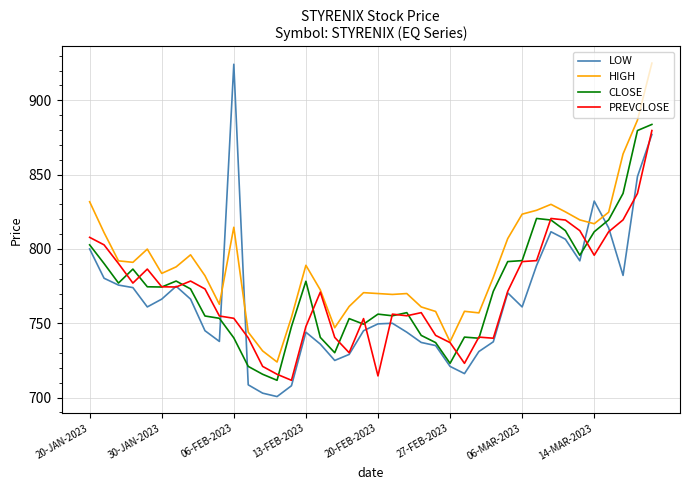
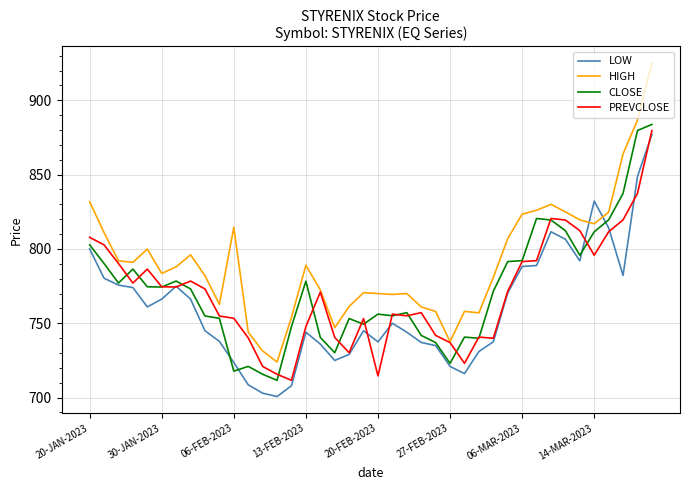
  {
    "LOW": {
      "20-JAN-2023": 800,
      "30-JAN-2023": 766,
-     "06-FEB-2023": 924,
+     "06-FEB-2023": 724,
      "13-FEB-2023": 744,
-     "20-FEB-2023": 750,
+     "20-FEB-2023": 738,
      "27-FEB-2023": 721,
-     "06-MAR-2023": 761,
+     "06-MAR-2023": 788,
      "14-MAR-2023": 832
    },
    "HIGH": {
      "20-JAN-2023": 832,
      "30-JAN-2023": 784,
      "06-FEB-2023": 815,
      "13-FEB-2023": 789,
      "20-FEB-2023": 770,
      "06-MAR-2023": 823,
      "14-MAR-2023": 817
    },
    "CLOSE": {
      "20-JAN-2023": 803,
-     "06-FEB-2023": 740,
+     "06-FEB-2023": 718,
      "13-FEB-2023": 778,
      "20-FEB-2023": 756,
      "27-FEB-2023": 723,
      "14-MAR-2023": 812
    },
    "PREVCLOSE": {
      "20-JAN-2023": 808,
      "06-FEB-2023": 753,
      "13-FEB-2023": 748,
      "20-FEB-2023": 715,
      "14-MAR-2023": 796
    }
  }
